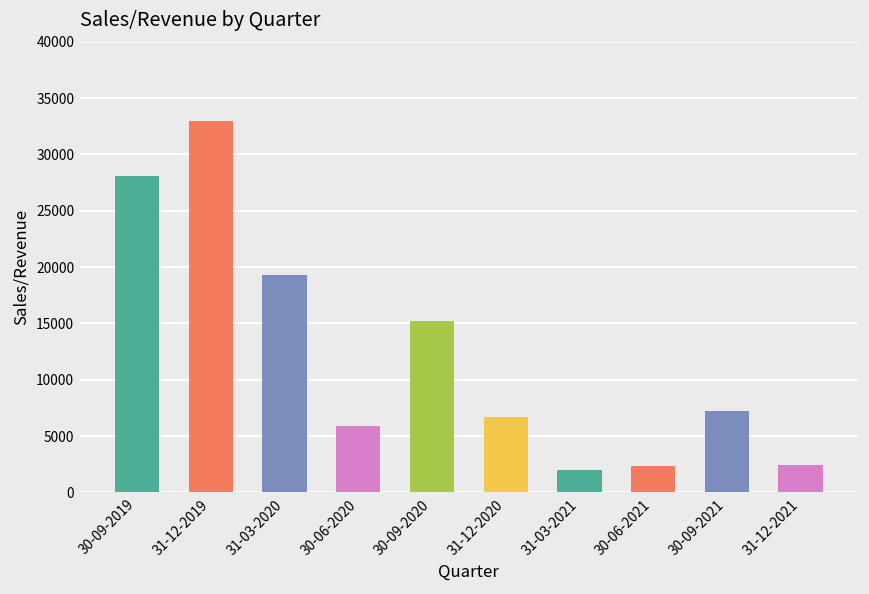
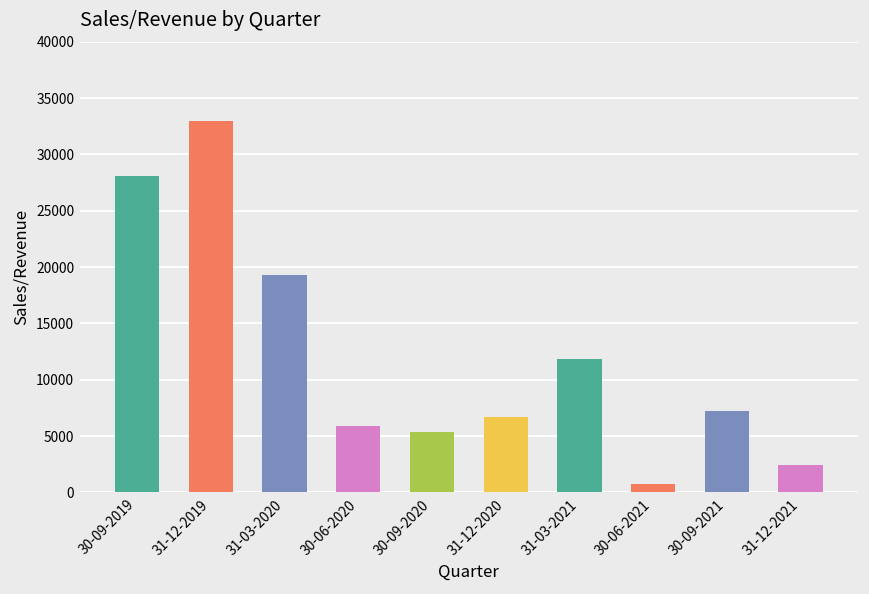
  {
    "30-09-2019": 28100,
    "31-12-2019": 33000,
    "31-03-2020": 19300,
    "30-06-2020": 5900,
-   "30-09-2020": 15200,
+   "30-09-2020": 5400,
    "31-12-2020": 6700,
-   "31-03-2021": 2000,
-   "30-06-2021": 2400,
+   "31-03-2021": 11900,
+   "30-06-2021": 800,
    "30-09-2021": 7200,
    "31-12-2021": 2400
  }
